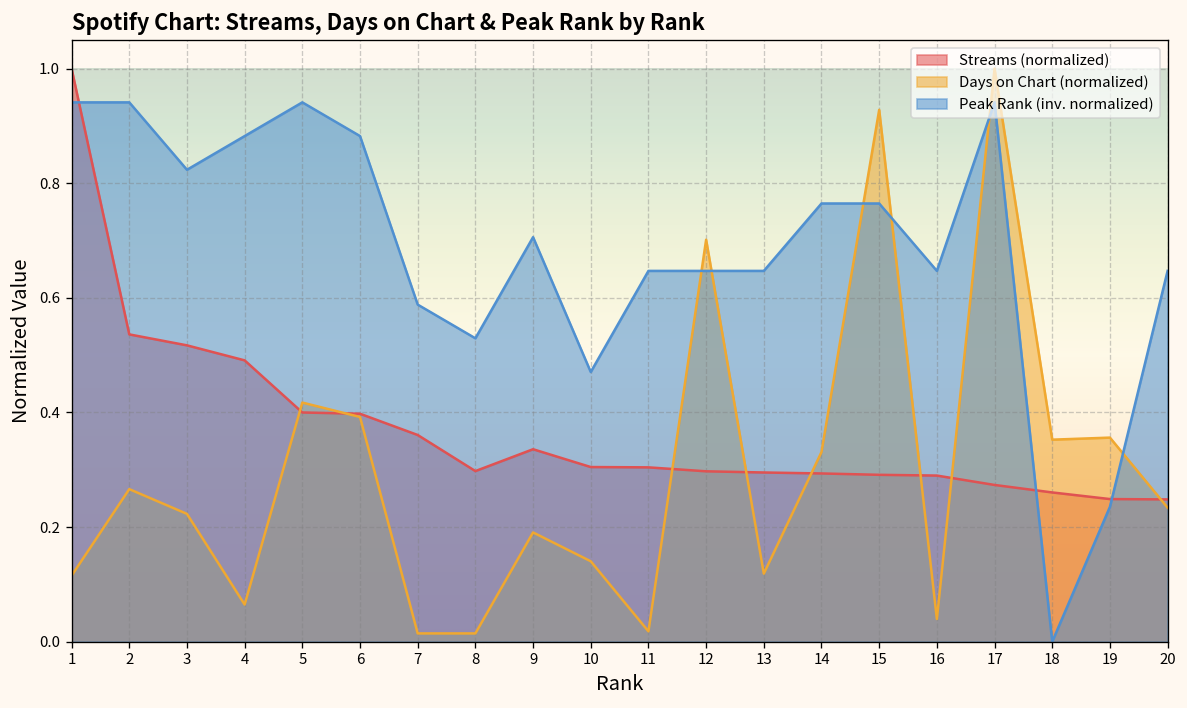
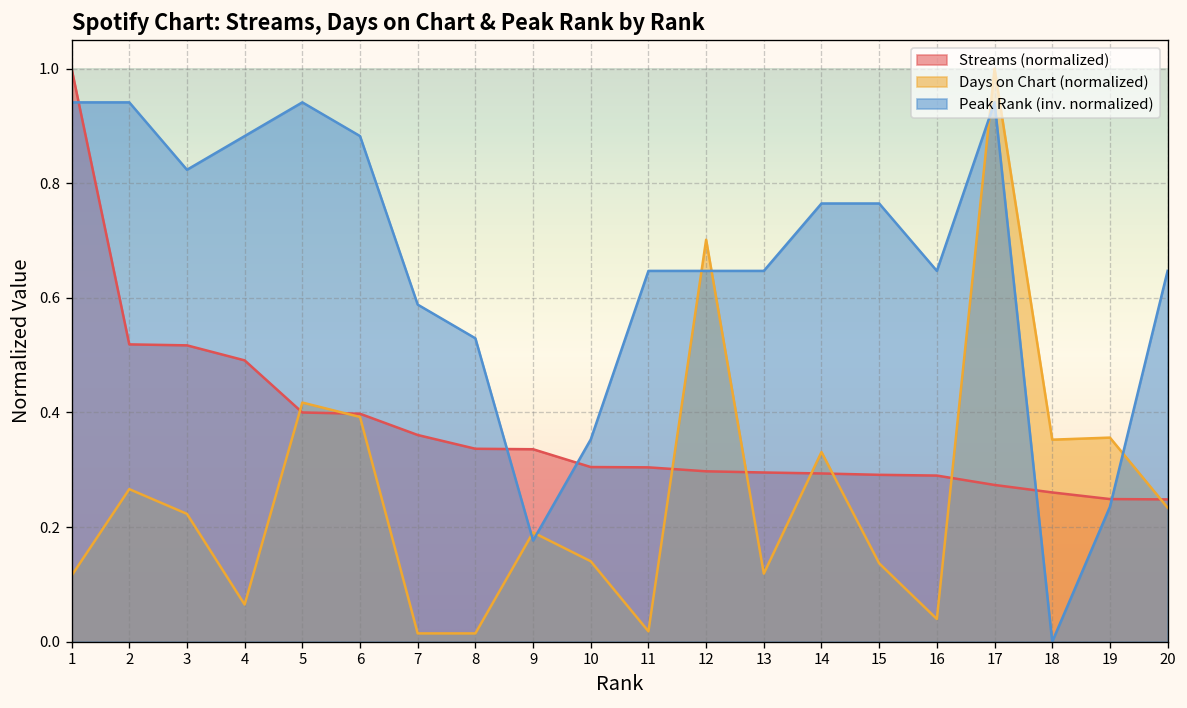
  {
    "Streams (normalized)": {
      "1": 1.00,
-     "2": 0.54,
+     "2": 0.52,
      "3": 0.52,
      "4": 0.49,
      "5": 0.40,
      "6": 0.40,
      "7": 0.36,
-     "8": 0.30,
+     "8": 0.34,
      "9": 0.34,
      "10": 0.30,
      "11": 0.30,
      "12": 0.30,
      "13": 0.30,
      "14": 0.29,
      "15": 0.29,
      "16": 0.29,
      "17": 0.27,
      "18": 0.26,
      "19": 0.25,
      "20": 0.25
    },
    "Days on Chart (normalized)": {
      "1": 0.12,
      "2": 0.27,
      "3": 0.22,
      "4": 0.06,
      "5": 0.42,
      "6": 0.39,
      "7": 0.01,
      "8": 0.01,
      "9": 0.19,
      "10": 0.14,
      "11": 0.02,
      "12": 0.70,
      "13": 0.12,
      "14": 0.33,
-     "15": 0.93,
+     "15": 0.14,
      "16": 0.04,
      "18": 0.35,
      "19": 0.36,
      "20": 0.23
    },
    "Peak Rank (inv. normalized)": {
      "1": 0.94,
      "2": 0.94,
      "3": 0.82,
      "4": 0.88,
      "5": 0.94,
      "6": 0.88,
      "7": 0.59,
      "8": 0.53,
-     "9": 0.71,
-     "10": 0.47,
+     "9": 0.18,
+     "10": 0.35,
      "11": 0.65,
      "12": 0.65,
      "13": 0.65,
      "14": 0.76,
      "15": 0.76,
      "16": 0.65,
      "18": 0.00,
      "19": 0.24,
      "20": 0.65
    }
  }
